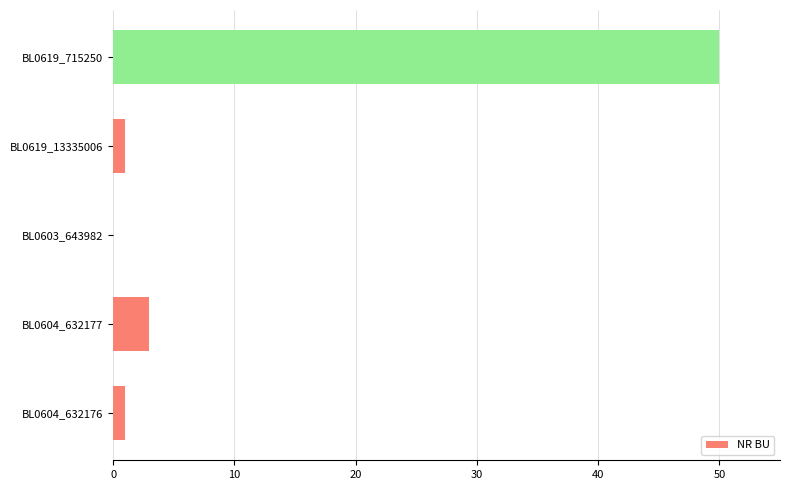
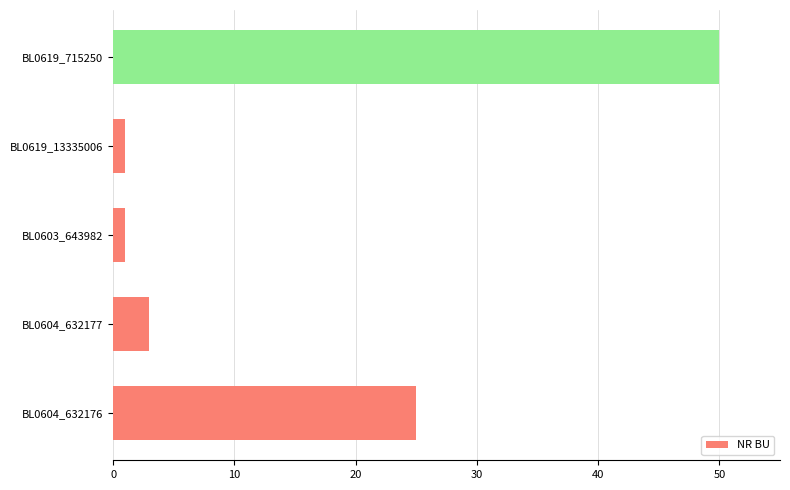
  {
    "BL0619_715250": 50,
    "BL0619_13335006": 1,
-   "BL0603_643982": 0,
+   "BL0603_643982": 1,
    "BL0604_632177": 3,
-   "BL0604_632176": 1
+   "BL0604_632176": 25
  }
